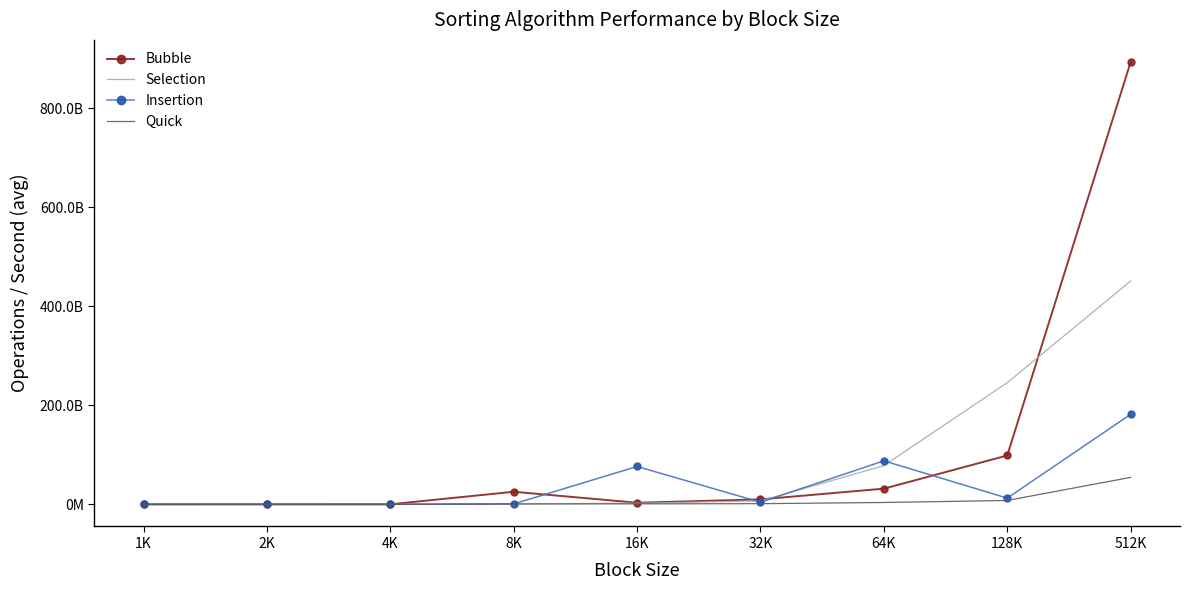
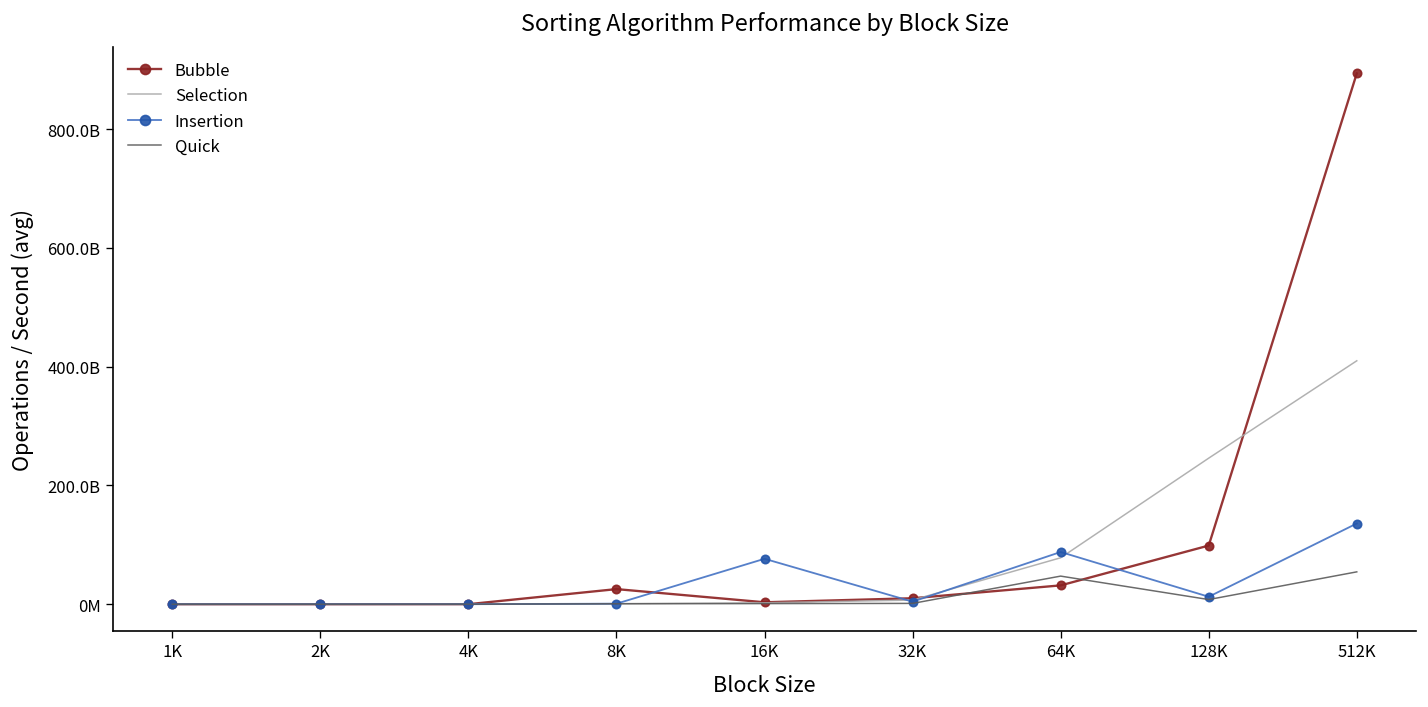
  {
    "Bubble": {
      "8K": 30000000000,
      "64K": 30000000000,
      "128K": 100000000000,
      "512K": 890000000000
    },
    "Selection": {
      "64K": 80000000000,
      "128K": 250000000000,
-     "512K": 450000000000
+     "512K": 410000000000
    },
    "Insertion": {
      "16K": 80000000000,
      "64K": 90000000000,
-     "512K": 180000000000
+     "512K": 140000000000
    },
    "Quick": {
-     "64K": 0,
+     "64K": 50000000000,
      "512K": 50000000000
    }
  }
